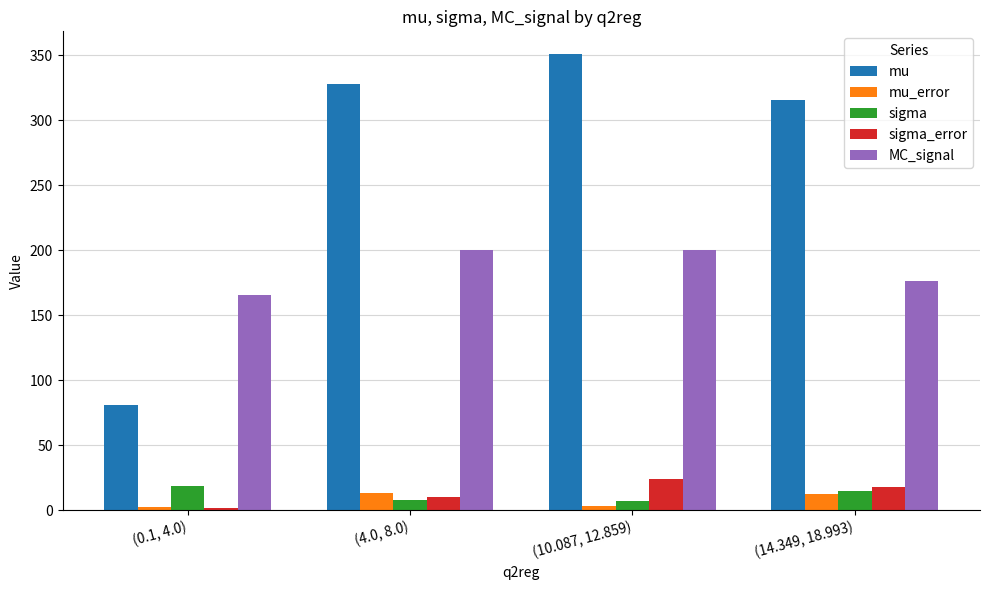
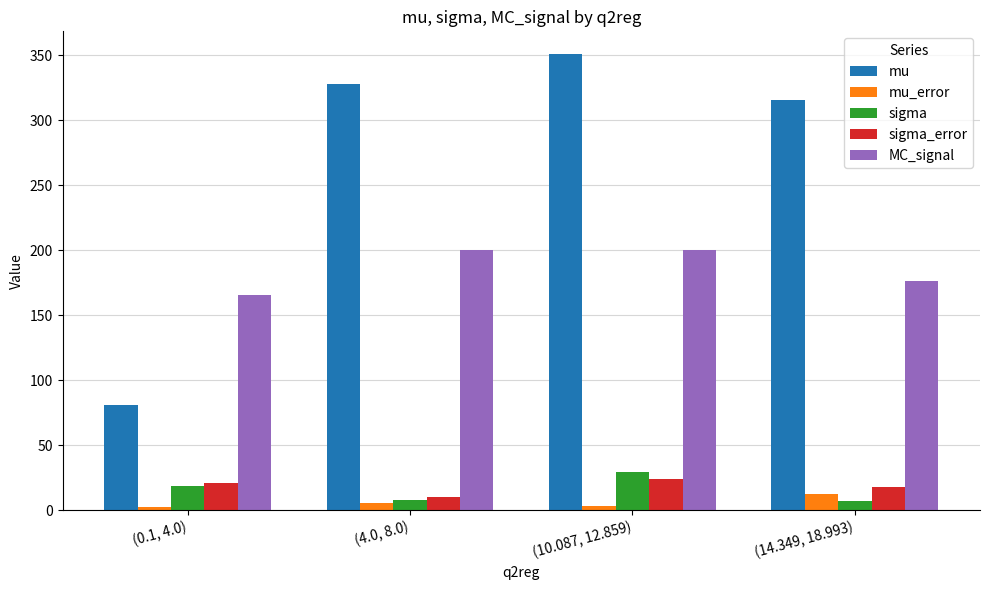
  {
    "mu": {
      "(0.1, 4.0)": 81,
      "(4.0, 8.0)": 328,
      "(10.087, 12.859)": 351,
      "(14.349, 18.993)": 315
    },
    "mu_error": {
      "(0.1, 4.0)": 3,
-     "(4.0, 8.0)": 13,
+     "(4.0, 8.0)": 6,
      "(10.087, 12.859)": 4,
      "(14.349, 18.993)": 13
    },
    "sigma": {
      "(0.1, 4.0)": 19,
      "(4.0, 8.0)": 8,
-     "(10.087, 12.859)": 7,
-     "(14.349, 18.993)": 15
+     "(10.087, 12.859)": 29,
+     "(14.349, 18.993)": 7
    },
    "sigma_error": {
-     "(0.1, 4.0)": 2,
+     "(0.1, 4.0)": 21,
      "(4.0, 8.0)": 10,
      "(10.087, 12.859)": 24,
      "(14.349, 18.993)": 18
    },
    "MC_signal": {
      "(0.1, 4.0)": 166,
      "(4.0, 8.0)": 200,
      "(10.087, 12.859)": 200,
      "(14.349, 18.993)": 176
    }
  }
